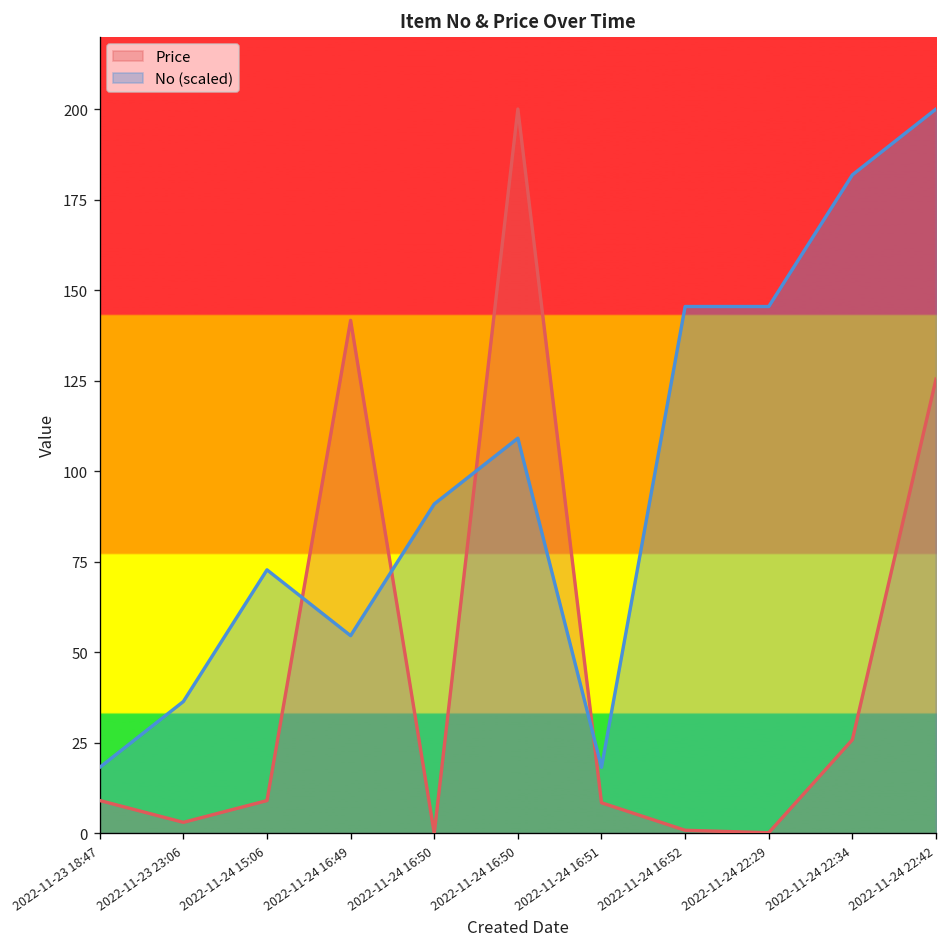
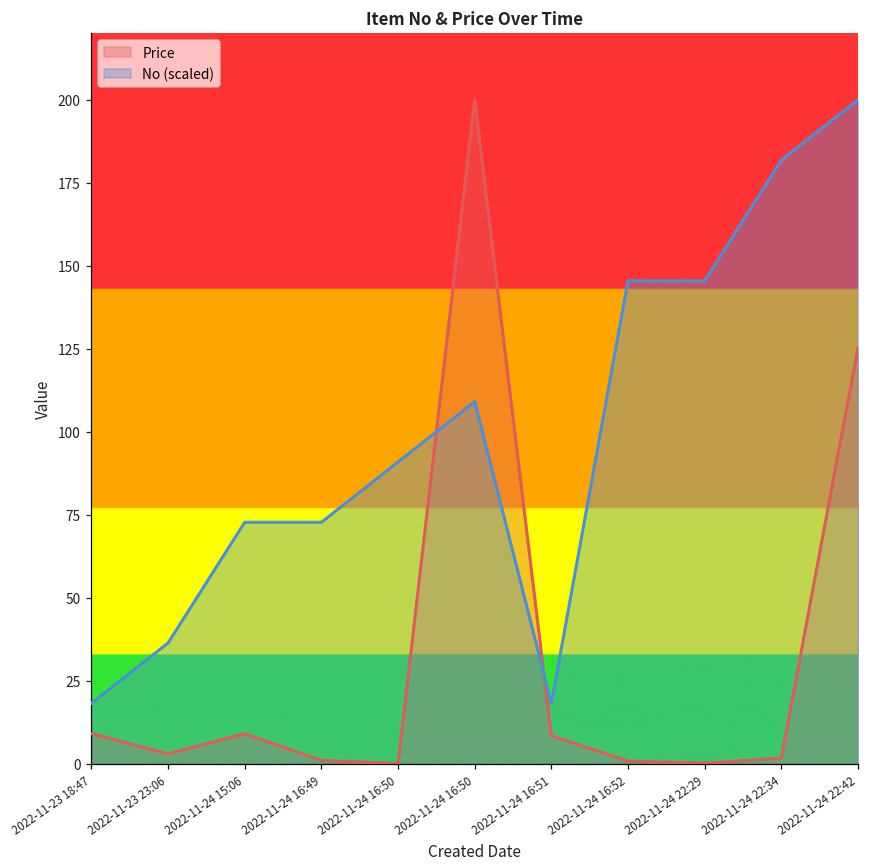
  {
    "Price": {
      "2022-11-23 18:47": 9,
      "2022-11-23 23:06": 3,
      "2022-11-24 15:06": 9,
-     "2022-11-24 16:49": 142,
+     "2022-11-24 16:49": 1,
      "2022-11-24 16:51": 8,
      "2022-11-24 16:52": 1,
      "2022-11-24 22:29": 0,
-     "2022-11-24 22:34": 26,
+     "2022-11-24 22:34": 2,
      "2022-11-24 22:42": 125
    },
    "No (scaled)": {
      "2022-11-23 18:47": 18,
      "2022-11-23 23:06": 36,
      "2022-11-24 15:06": 73,
-     "2022-11-24 16:49": 55,
+     "2022-11-24 16:49": 73,
      "2022-11-24 16:51": 18,
      "2022-11-24 16:52": 145,
      "2022-11-24 22:29": 145,
      "2022-11-24 22:34": 182,
      "2022-11-24 22:42": 200
    }
  }
